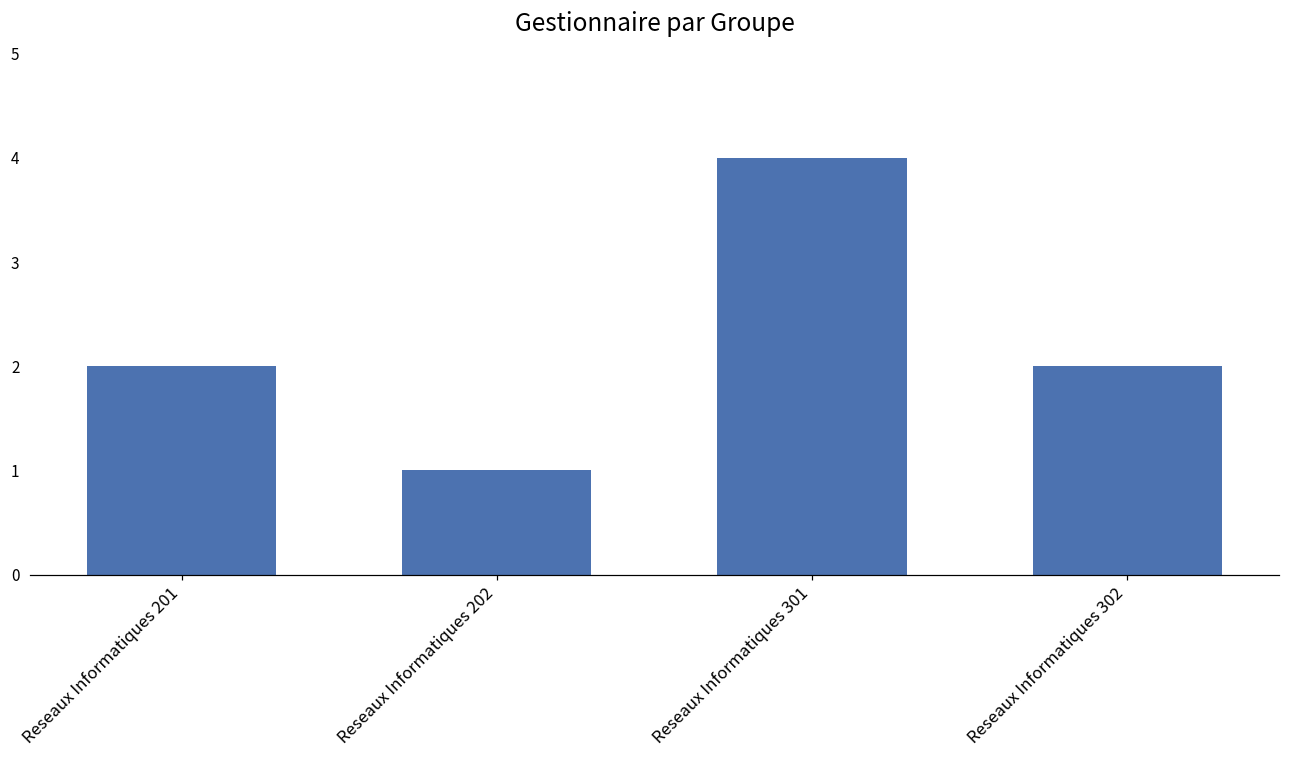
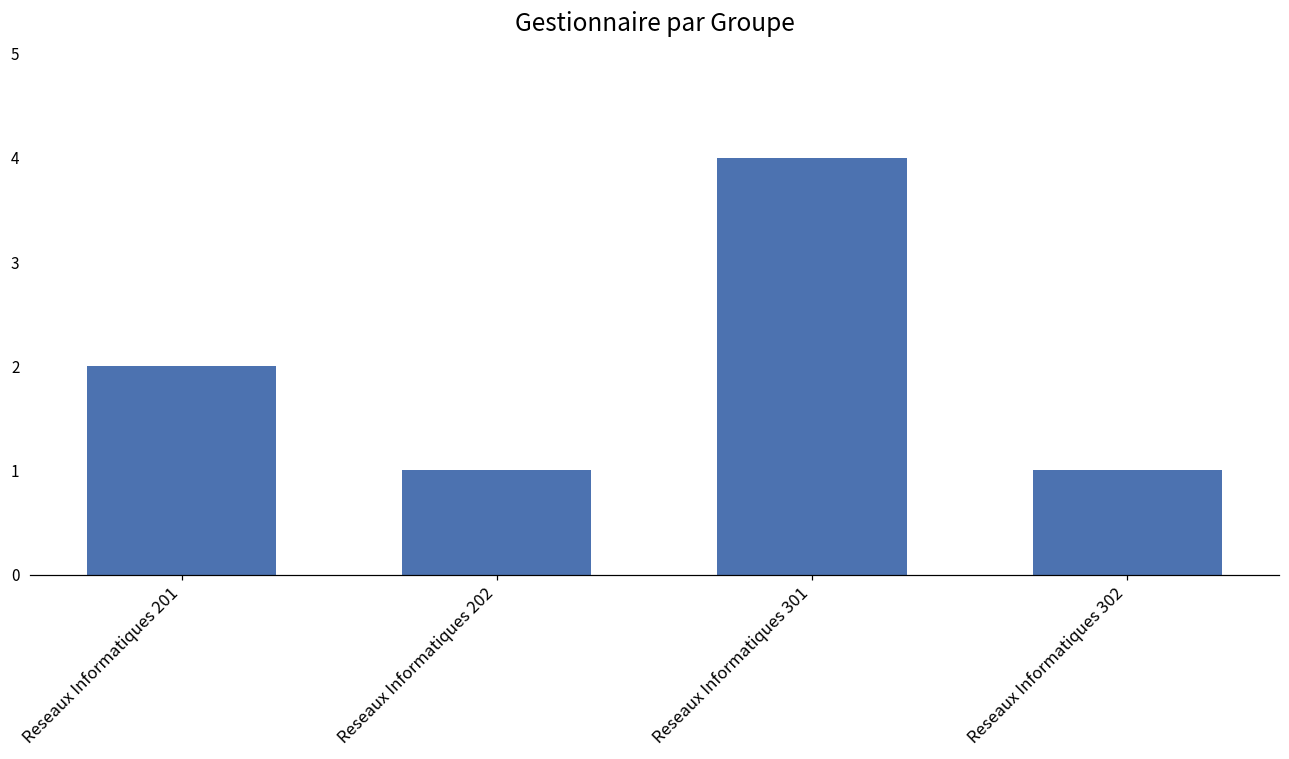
  {
    "Reseaux Informatiques 201": 2,
    "Reseaux Informatiques 202": 1,
    "Reseaux Informatiques 301": 4,
-   "Reseaux Informatiques 302": 2
+   "Reseaux Informatiques 302": 1
  }
